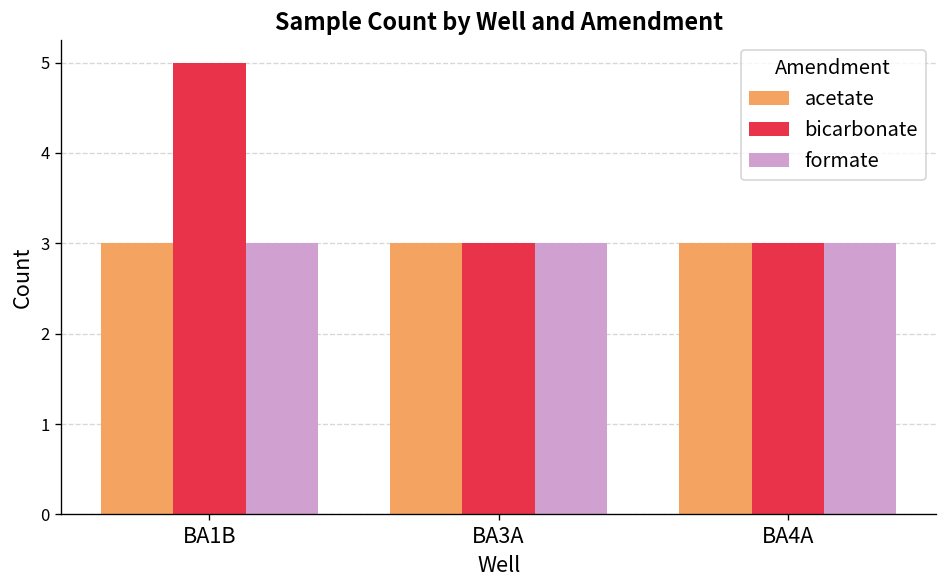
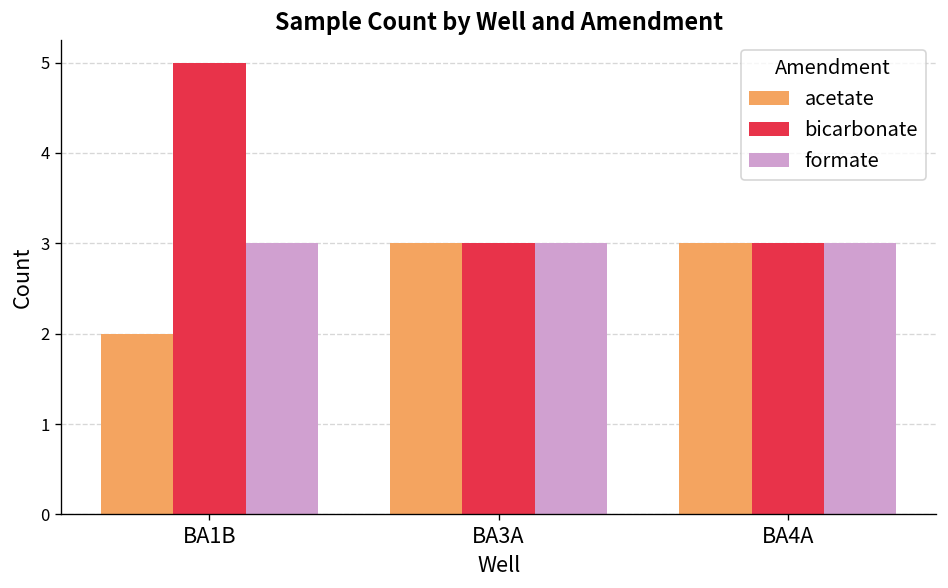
  {
    "acetate": {
-     "BA1B": 3,
+     "BA1B": 2,
      "BA3A": 3,
      "BA4A": 3
    },
    "bicarbonate": {
      "BA1B": 5,
      "BA3A": 3,
      "BA4A": 3
    },
    "formate": {
      "BA1B": 3,
      "BA3A": 3,
      "BA4A": 3
    }
  }
